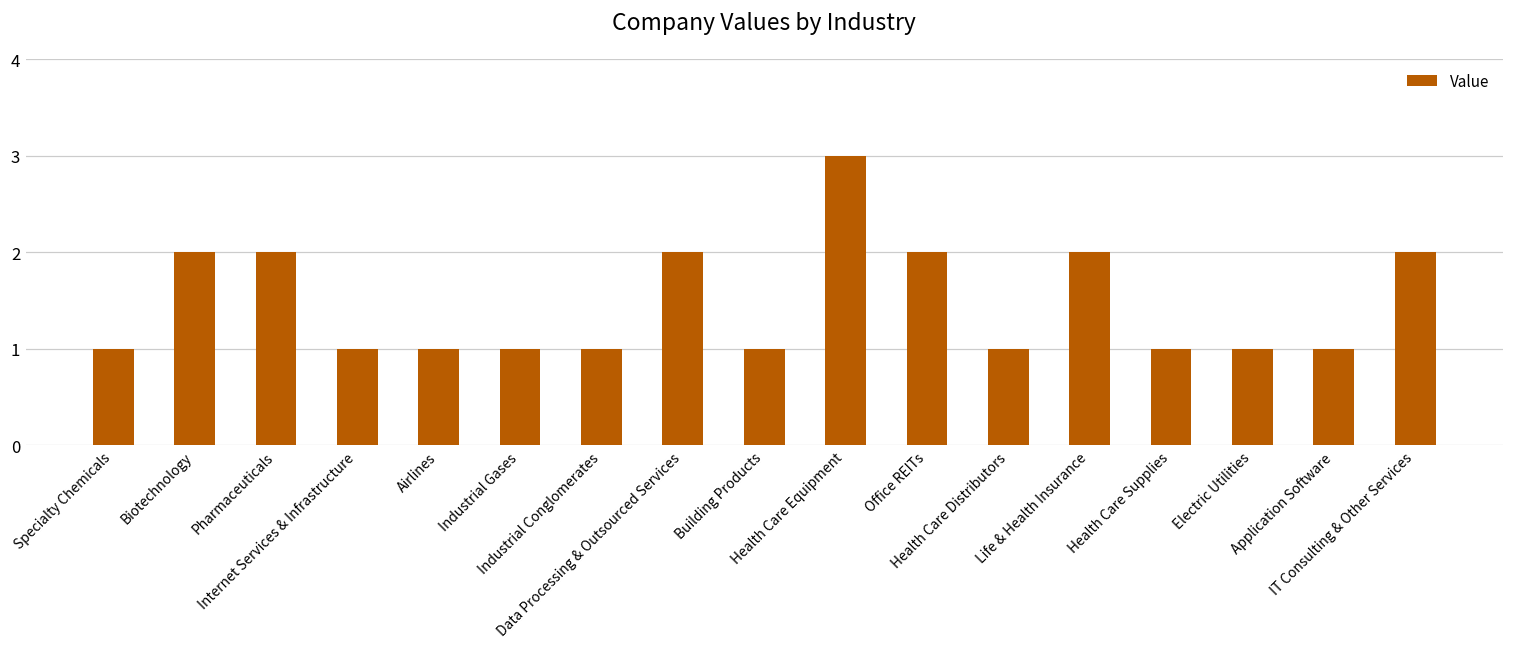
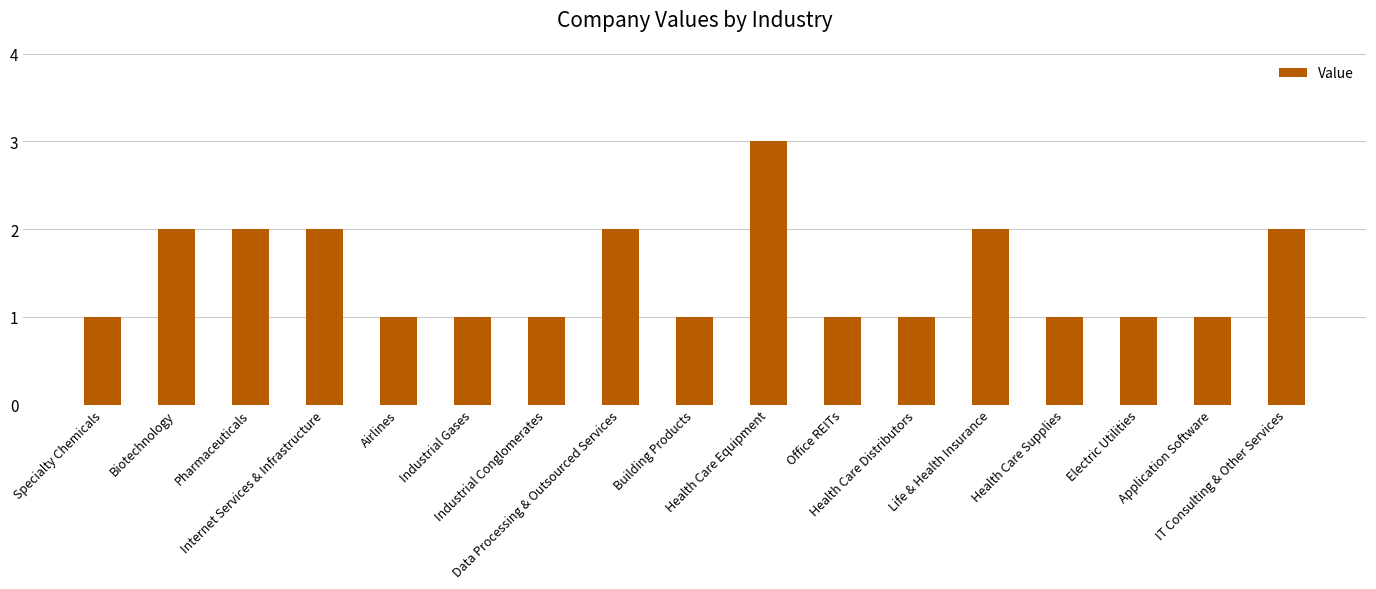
  {
    "Specialty Chemicals": 1,
    "Biotechnology": 2,
    "Pharmaceuticals": 2,
-   "Internet Services & Infrastructure": 1,
+   "Internet Services & Infrastructure": 2,
    "Airlines": 1,
    "Industrial Gases": 1,
    "Industrial Conglomerates": 1,
    "Data Processing & Outsourced Services": 2,
    "Building Products": 1,
    "Health Care Equipment": 3,
-   "Office REITs": 2,
+   "Office REITs": 1,
    "Health Care Distributors": 1,
    "Life & Health Insurance": 2,
    "Health Care Supplies": 1,
    "Electric Utilities": 1,
    "Application Software": 1,
    "IT Consulting & Other Services": 2
  }
